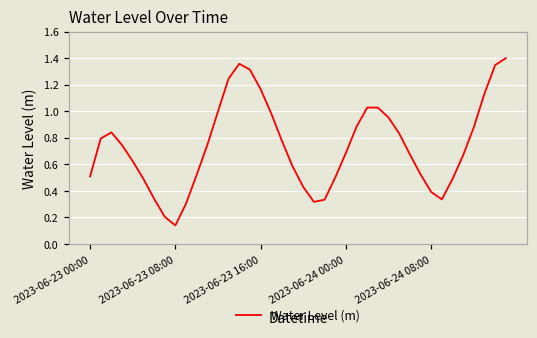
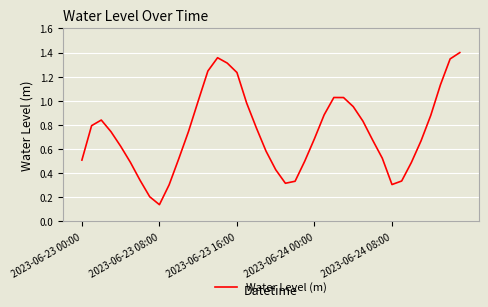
  {
    "2023-06-23 00:00": 0.51,
    "2023-06-23 08:00": 0.14,
-   "2023-06-23 16:00": 1.17,
+   "2023-06-23 16:00": 1.23,
    "2023-06-24 00:00": 0.69,
-   "2023-06-24 08:00": 0.39
+   "2023-06-24 08:00": 0.31
  }
